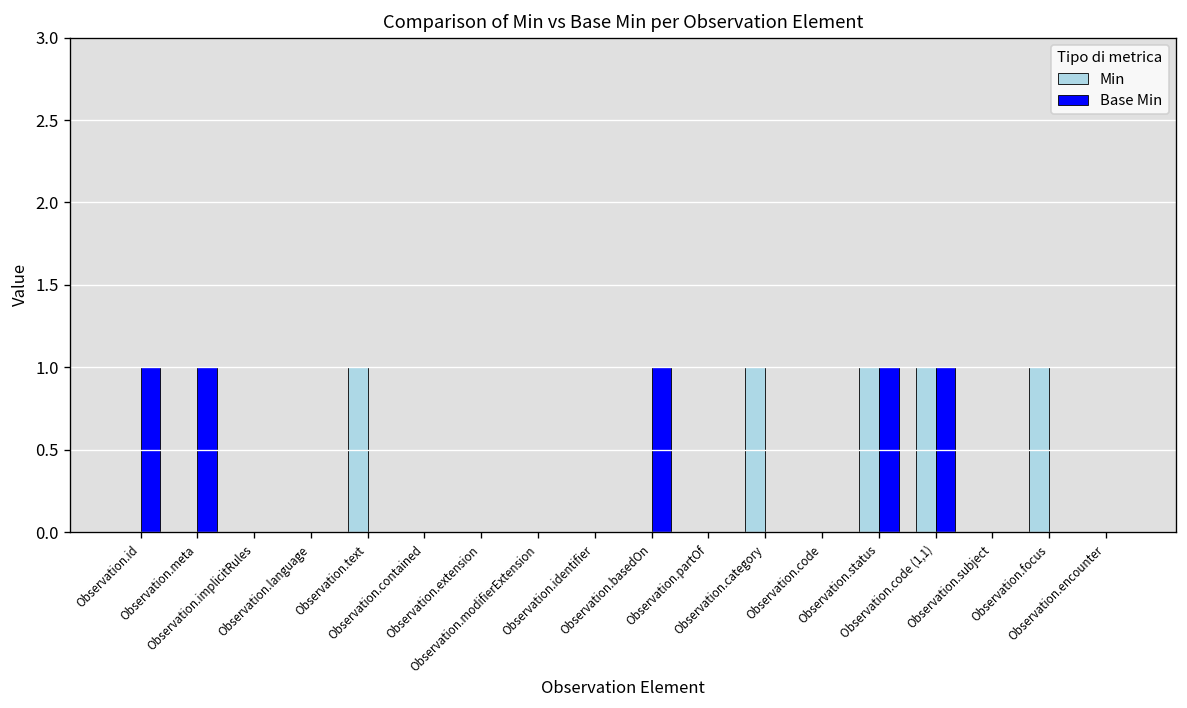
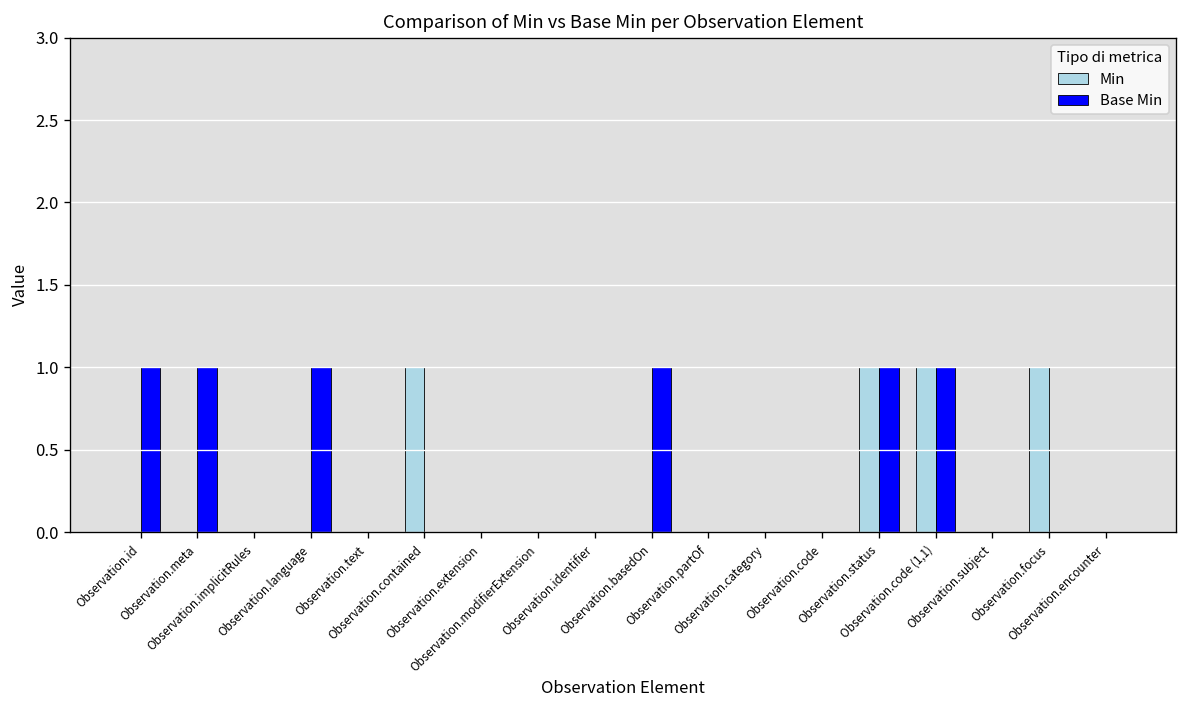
  {
    "Min": {
      "Observation.id": 0,
      "Observation.meta": 0,
      "Observation.implicitRules": 0,
      "Observation.language": 0,
-     "Observation.text": 1,
-     "Observation.contained": 0,
+     "Observation.text": 0,
+     "Observation.contained": 1,
      "Observation.extension": 0,
      "Observation.modifierExtension": 0,
      "Observation.identifier": 0,
      "Observation.basedOn": 0,
      "Observation.partOf": 0,
-     "Observation.category": 1,
+     "Observation.category": 0,
      "Observation.code": 0,
      "Observation.status": 1,
      "Observation.code (1,1)": 1,
      "Observation.subject": 0,
      "Observation.focus": 1,
      "Observation.encounter": 0
    },
    "Base Min": {
      "Observation.id": 1,
      "Observation.meta": 1,
      "Observation.implicitRules": 0,
-     "Observation.language": 0,
+     "Observation.language": 1,
      "Observation.text": 0,
      "Observation.contained": 0,
      "Observation.extension": 0,
      "Observation.modifierExtension": 0,
      "Observation.identifier": 0,
      "Observation.basedOn": 1,
      "Observation.partOf": 0,
      "Observation.category": 0,
      "Observation.code": 0,
      "Observation.status": 1,
      "Observation.code (1,1)": 1,
      "Observation.subject": 0,
      "Observation.focus": 0,
      "Observation.encounter": 0
    }
  }
